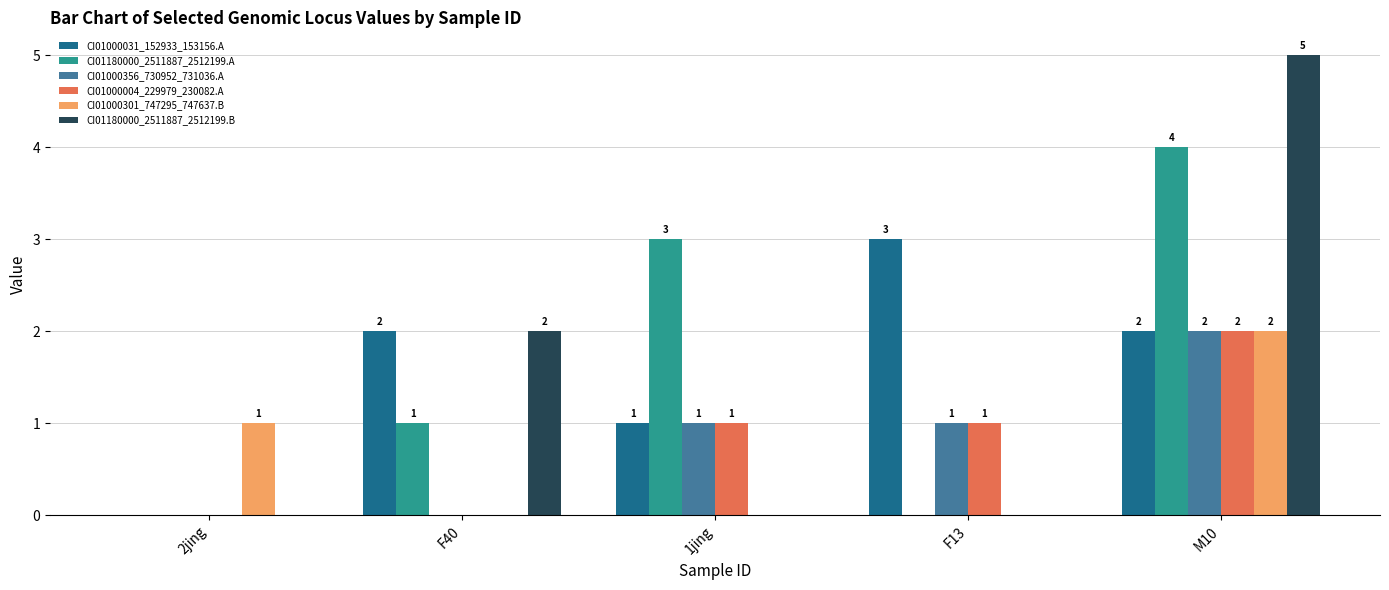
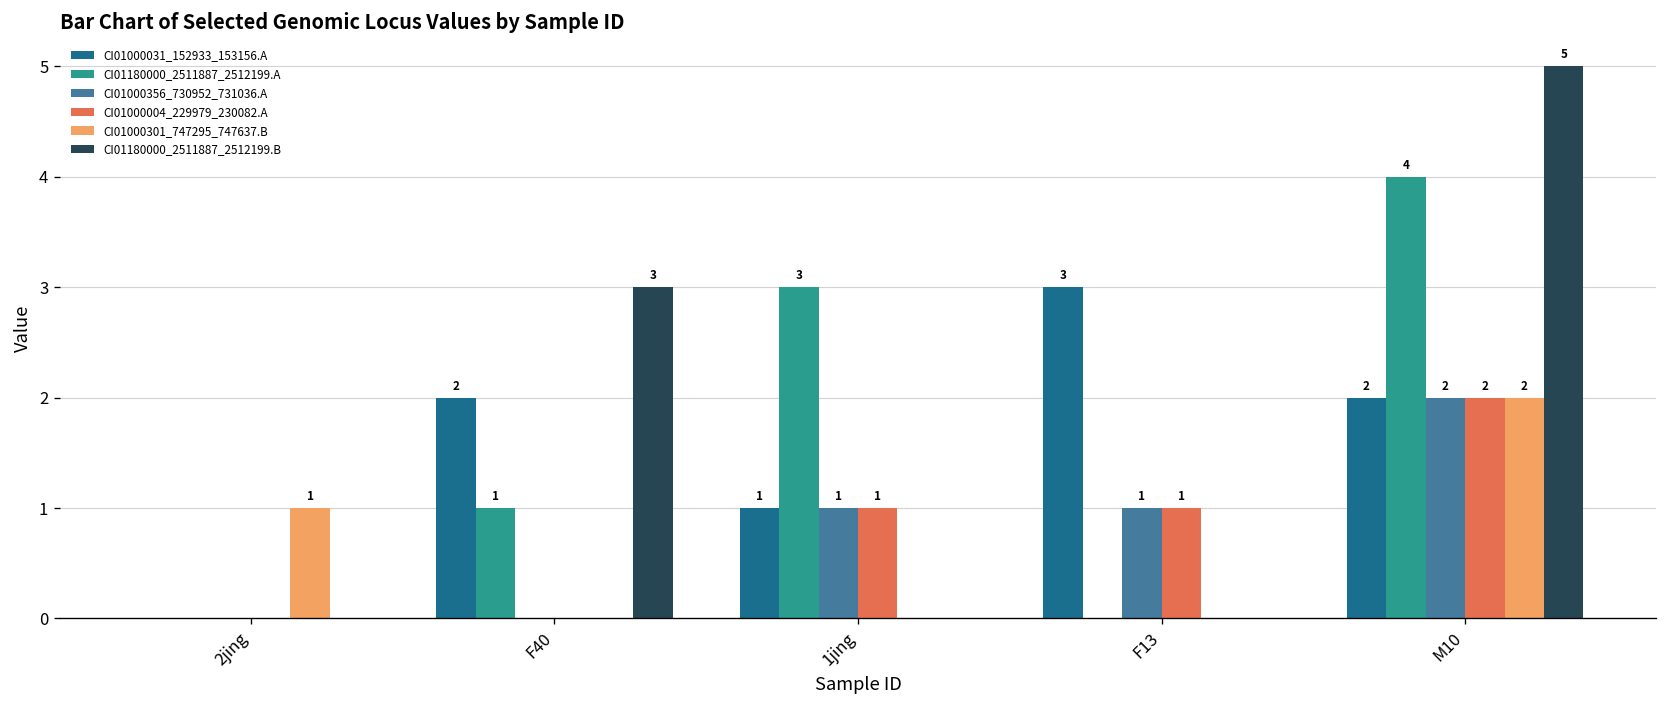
  {
    "CI01180000_2511887_2512199.B": {
-     "F40": 2,
+     "F40": 3,
      "M10": 5
    }
  }
